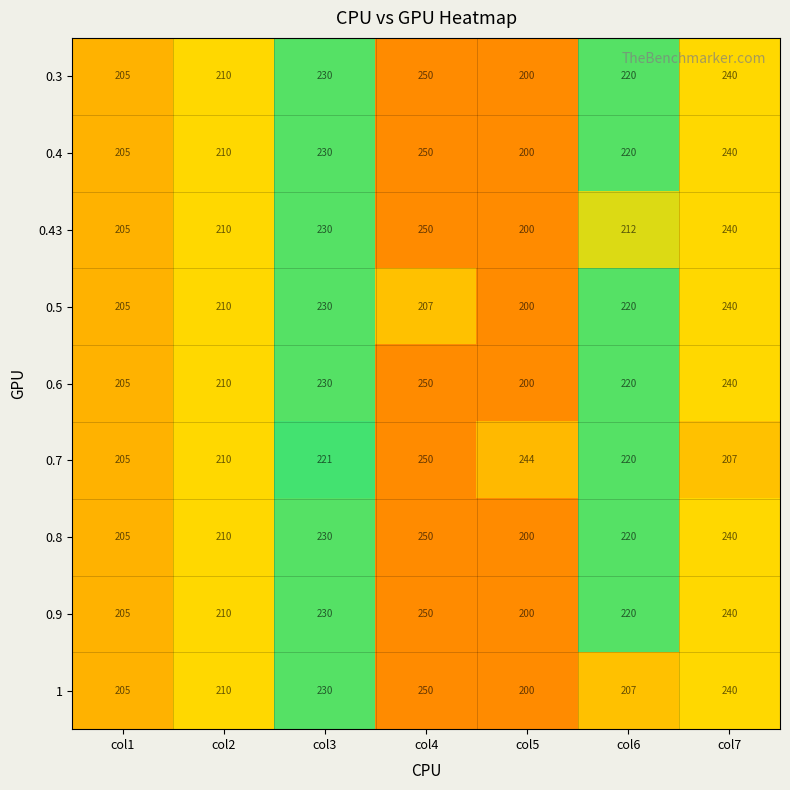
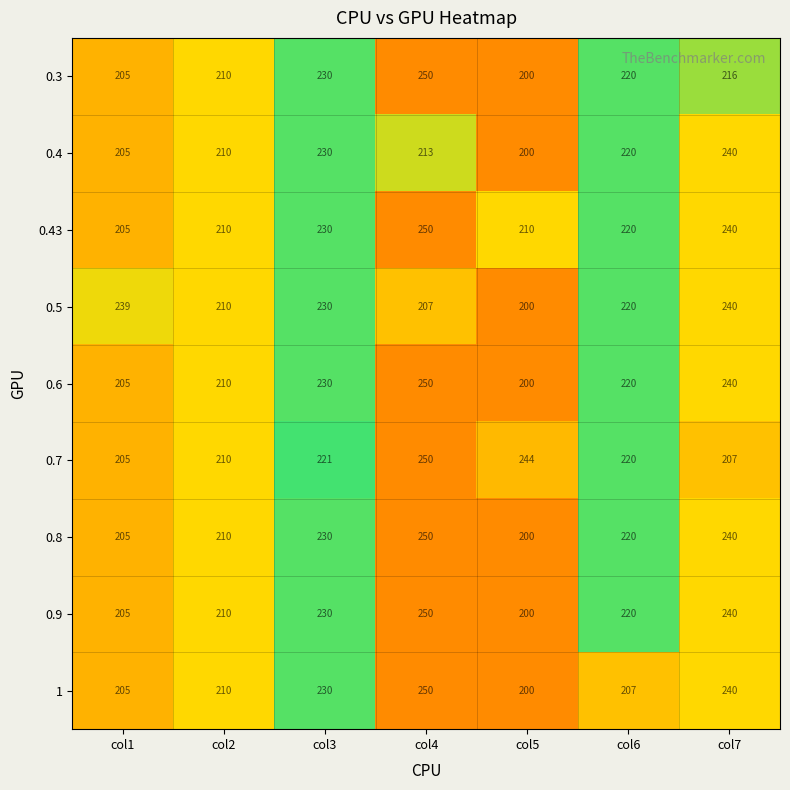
  {
    "0.3": {
      "col1": 205,
      "col2": 210,
      "col3": 230,
      "col4": 250,
      "col5": 200,
      "col6": 220,
-     "col7": 240
+     "col7": 216
    },
    "0.4": {
      "col1": 205,
      "col2": 210,
      "col3": 230,
-     "col4": 250,
+     "col4": 213,
      "col5": 200,
      "col6": 220,
      "col7": 240
    },
    "0.43": {
      "col1": 205,
      "col2": 210,
      "col3": 230,
      "col4": 250,
-     "col5": 200,
-     "col6": 212,
+     "col5": 210,
+     "col6": 220,
      "col7": 240
    },
    "0.5": {
-     "col1": 205,
+     "col1": 239,
      "col2": 210,
      "col3": 230,
      "col4": 207,
      "col5": 200,
      "col6": 220,
      "col7": 240
    },
    "0.6": {
      "col1": 205,
      "col2": 210,
      "col3": 230,
      "col4": 250,
      "col5": 200,
      "col6": 220,
      "col7": 240
    },
    "0.7": {
      "col1": 205,
      "col2": 210,
      "col3": 221,
      "col4": 250,
      "col5": 244,
      "col6": 220,
      "col7": 207
    },
    "0.8": {
      "col1": 205,
      "col2": 210,
      "col3": 230,
      "col4": 250,
      "col5": 200,
      "col6": 220,
      "col7": 240
    },
    "0.9": {
      "col1": 205,
      "col2": 210,
      "col3": 230,
      "col4": 250,
      "col5": 200,
      "col6": 220,
      "col7": 240
    },
    "1": {
      "col1": 205,
      "col2": 210,
      "col3": 230,
      "col4": 250,
      "col5": 200,
      "col6": 207,
      "col7": 240
    }
  }
